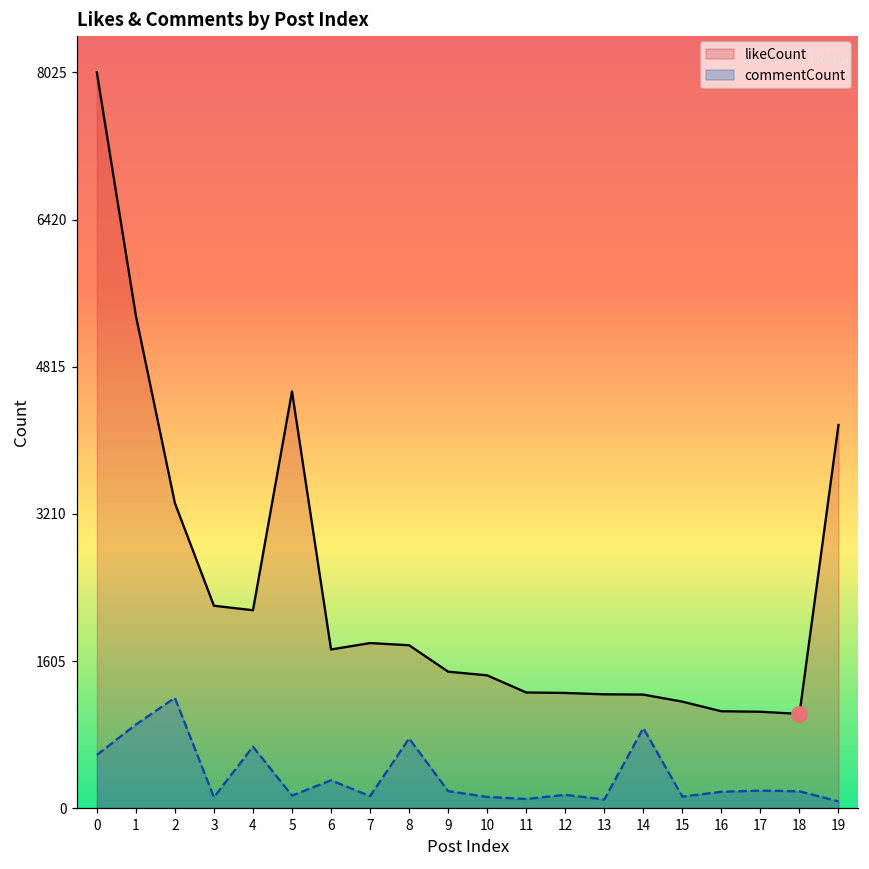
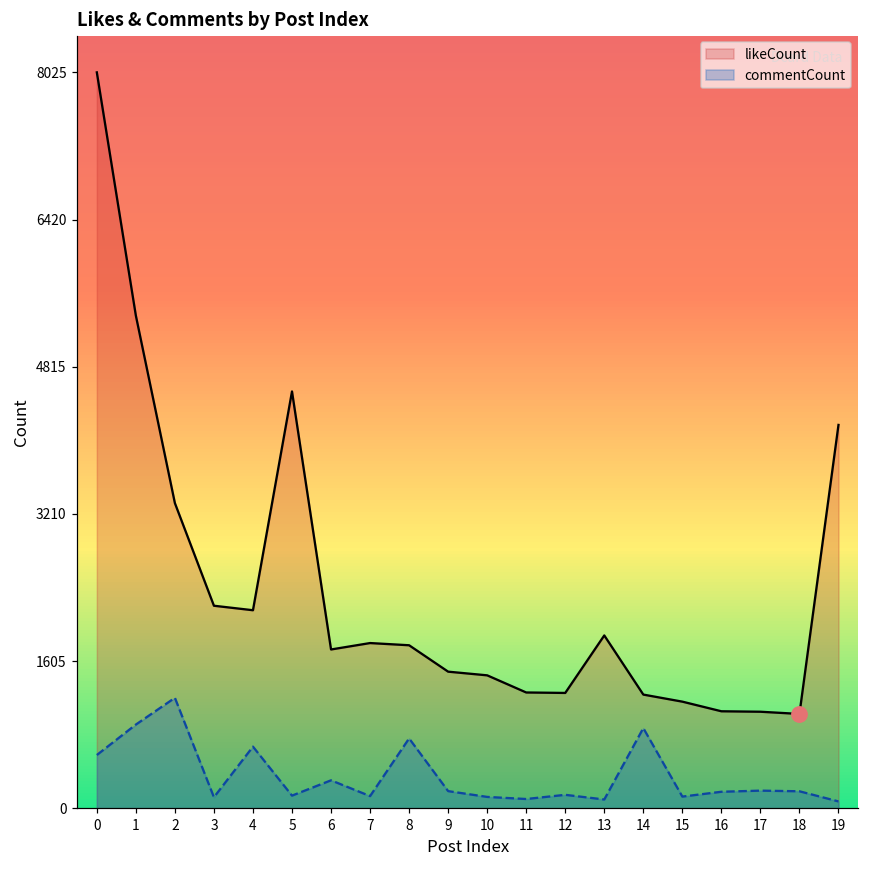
  {
    "likeCount": {
      "0": 8000,
      "1": 5400,
      "2": 3300,
      "3": 2200,
      "4": 2200,
      "5": 4500,
      "6": 1700,
      "7": 1800,
      "8": 1800,
      "9": 1500,
      "10": 1400,
      "11": 1300,
      "12": 1300,
-     "13": 1200,
+     "13": 1900,
      "14": 1200,
      "15": 1200,
      "16": 1100,
      "17": 1100,
      "19": 4200
    },
    "commentCount": {
      "0": 600,
      "1": 900,
      "2": 1200,
      "3": 100,
      "4": 700,
      "5": 100,
      "6": 300,
      "7": 100,
      "8": 800,
      "9": 200,
      "10": 100,
      "11": 100,
      "12": 100,
      "13": 100,
      "14": 900,
      "15": 100,
      "16": 200,
      "17": 200,
      "18": 200,
      "19": 100
    }
  }
